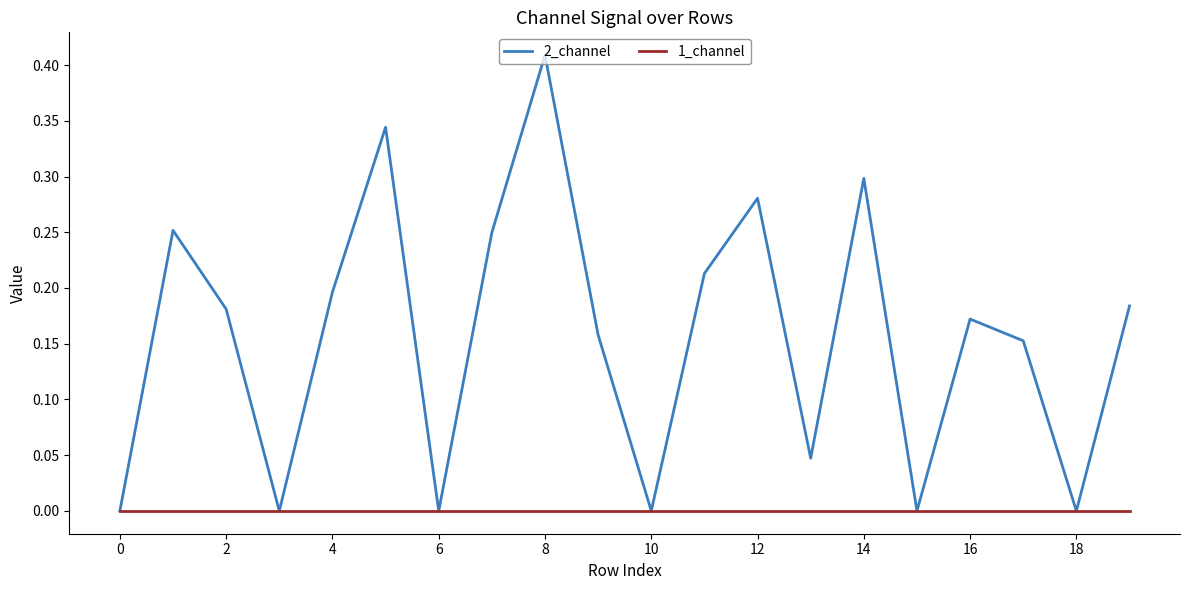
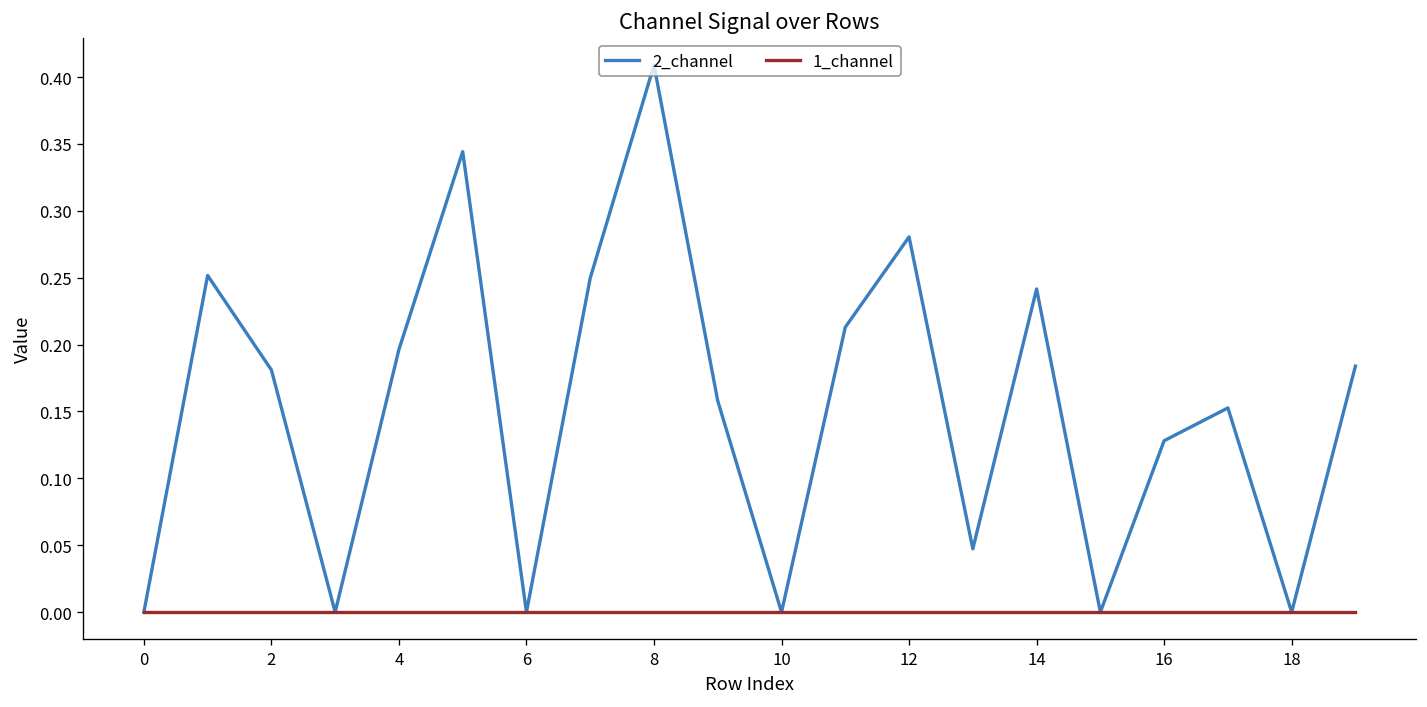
  {
    "2_channel": {
      "2": 0.181,
      "4": 0.196,
      "12": 0.280,
-     "14": 0.298,
-     "16": 0.172
+     "14": 0.242,
+     "16": 0.128
    },
    "1_channel": {
      "2": 0.000,
      "4": 0.000,
      "8": 0.000,
      "12": 0.000,
      "14": 0.000,
      "16": 0.000
    }
  }
